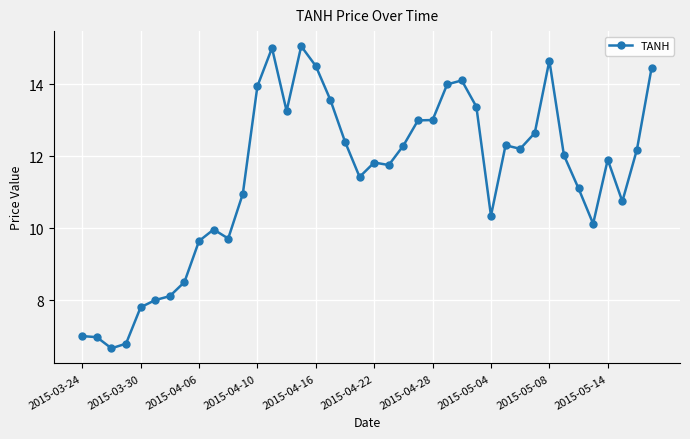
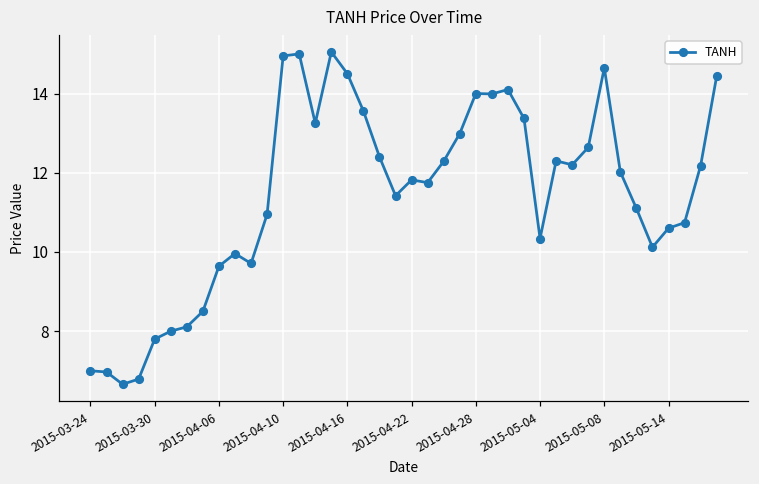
  {
    "2015-03-24": 7.0,
    "2015-03-30": 7.8,
    "2015-04-06": 9.6,
-   "2015-04-10": 13.9,
+   "2015-04-10": 15.0,
    "2015-04-16": 14.5,
    "2015-04-22": 11.8,
-   "2015-04-28": 13,
+   "2015-04-28": 14,
    "2015-05-04": 10.3,
    "2015-05-08": 14.7,
-   "2015-05-14": 11.9
+   "2015-05-14": 10.6
  }
